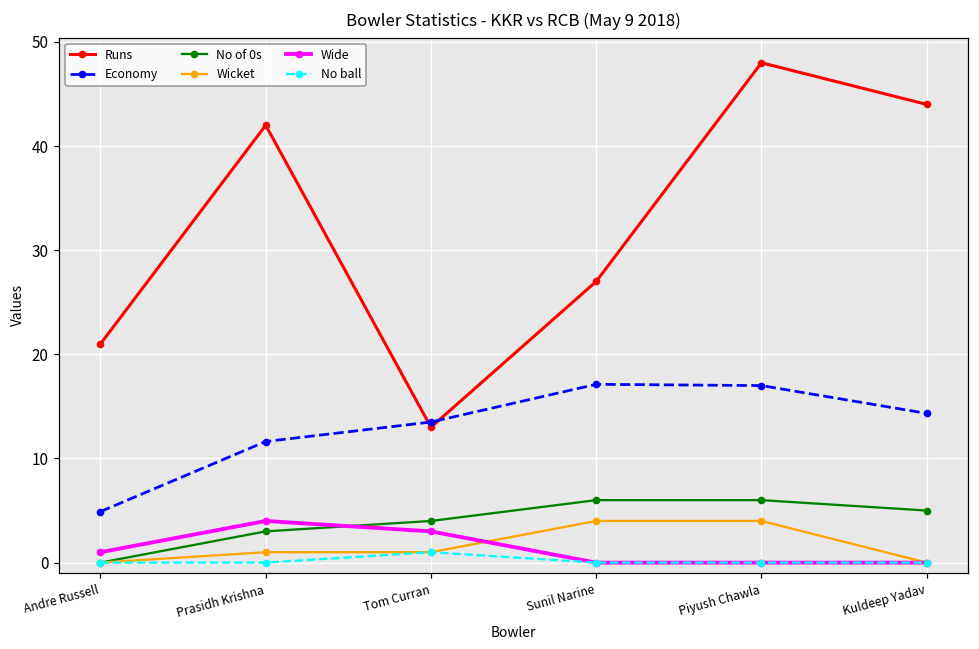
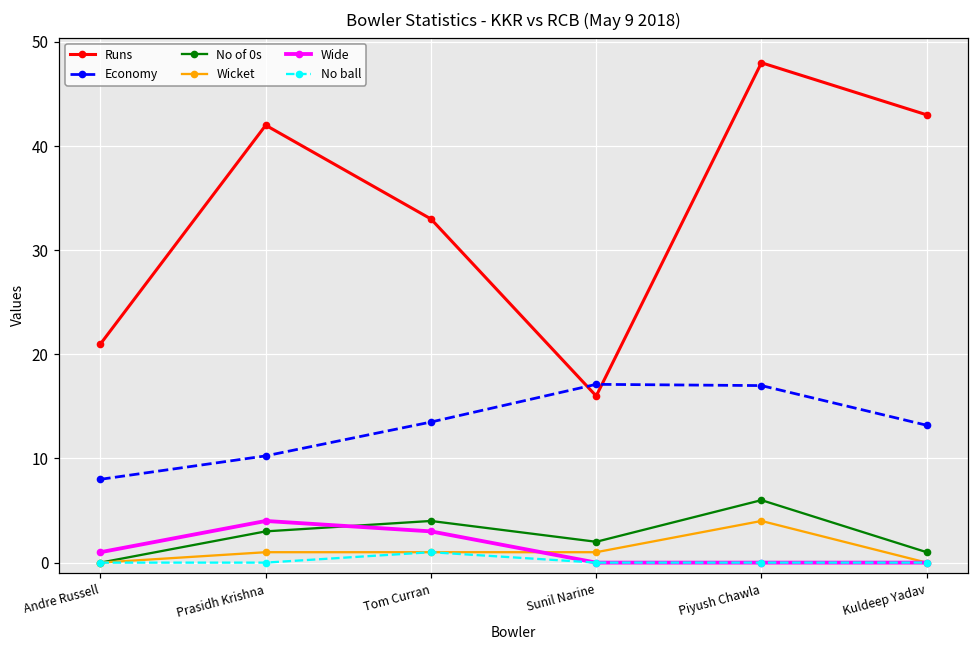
  {
    "Runs": {
      "Andre Russell": 21,
      "Prasidh Krishna": 42,
-     "Tom Curran": 13,
-     "Sunil Narine": 27,
+     "Tom Curran": 33,
+     "Sunil Narine": 16,
      "Piyush Chawla": 48,
-     "Kuldeep Yadav": 44
+     "Kuldeep Yadav": 43
    },
    "Economy": {
-     "Andre Russell": 5,
-     "Prasidh Krishna": 12,
+     "Andre Russell": 8,
+     "Prasidh Krishna": 10,
      "Tom Curran": 14,
      "Sunil Narine": 17,
      "Piyush Chawla": 17,
-     "Kuldeep Yadav": 14
+     "Kuldeep Yadav": 13
    },
    "No of 0s": {
      "Prasidh Krishna": 3,
      "Tom Curran": 4,
-     "Sunil Narine": 6,
+     "Sunil Narine": 2,
      "Piyush Chawla": 6,
-     "Kuldeep Yadav": 5
+     "Kuldeep Yadav": 1
    },
    "Wicket": {
      "Prasidh Krishna": 1,
-     "Sunil Narine": 4,
+     "Sunil Narine": 1,
      "Piyush Chawla": 4
    },
    "Wide": {
      "Andre Russell": 1,
      "Prasidh Krishna": 4,
      "Tom Curran": 3
    },
    "No ball": {
      "Prasidh Krishna": 0
    }
  }
